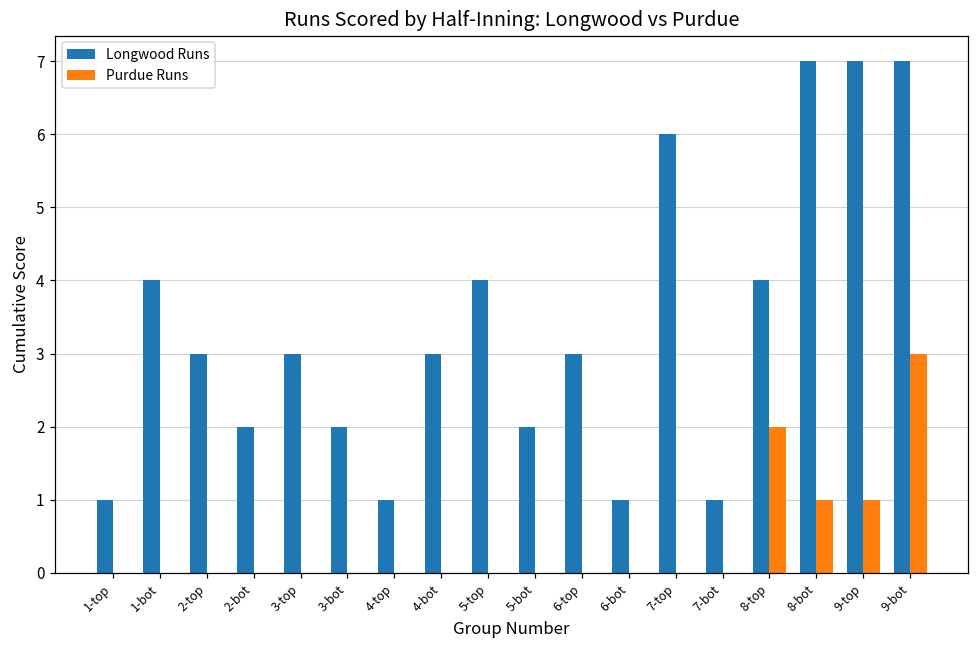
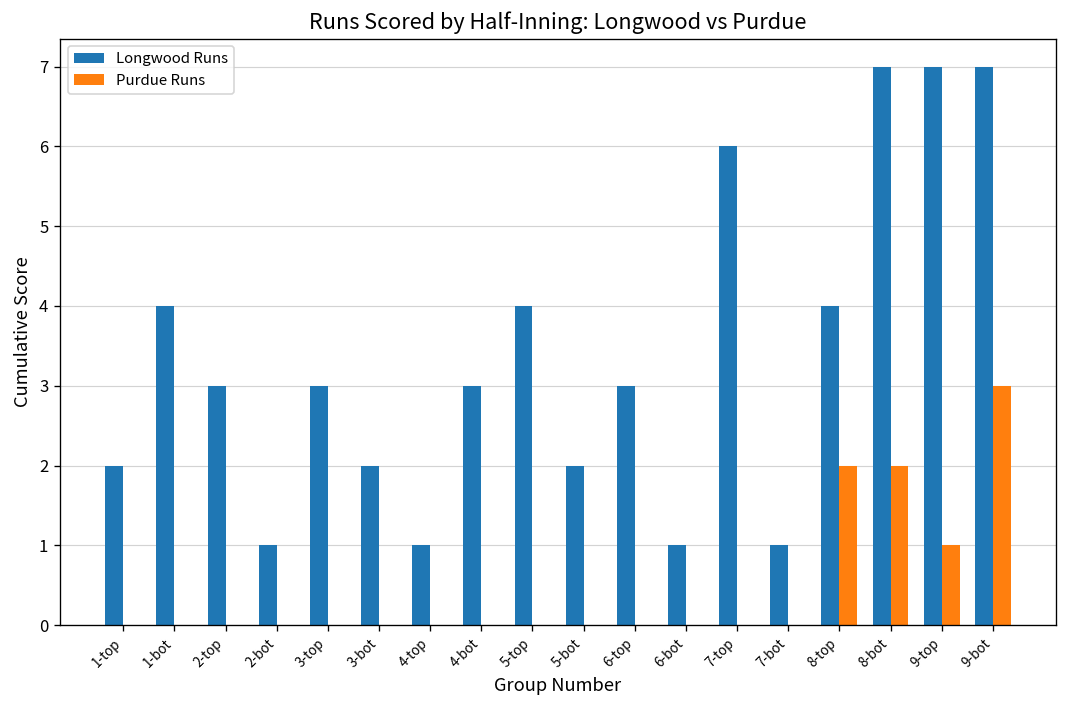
  {
    "Longwood Runs": {
-     "1-top": 1,
+     "1-top": 2,
      "1-bot": 4,
      "2-top": 3,
-     "2-bot": 2,
+     "2-bot": 1,
      "3-top": 3,
      "3-bot": 2,
      "4-top": 1,
      "4-bot": 3,
      "5-top": 4,
      "5-bot": 2,
      "6-top": 3,
      "6-bot": 1,
      "7-top": 6,
      "7-bot": 1,
      "8-top": 4,
      "8-bot": 7,
      "9-top": 7,
      "9-bot": 7
    },
    "Purdue Runs": {
      "1-top": 0,
      "1-bot": 0,
      "2-top": 0,
      "2-bot": 0,
      "3-top": 0,
      "3-bot": 0,
      "4-top": 0,
      "4-bot": 0,
      "5-top": 0,
      "5-bot": 0,
      "6-top": 0,
      "6-bot": 0,
      "7-top": 0,
      "7-bot": 0,
      "8-top": 2,
-     "8-bot": 1,
+     "8-bot": 2,
      "9-top": 1,
      "9-bot": 3
    }
  }
